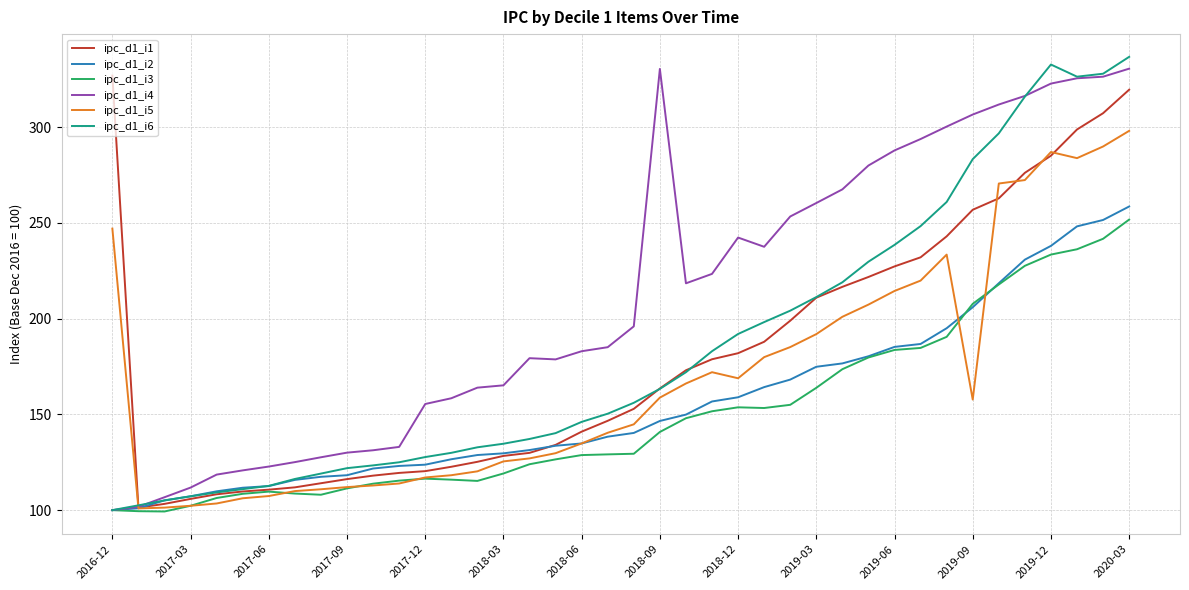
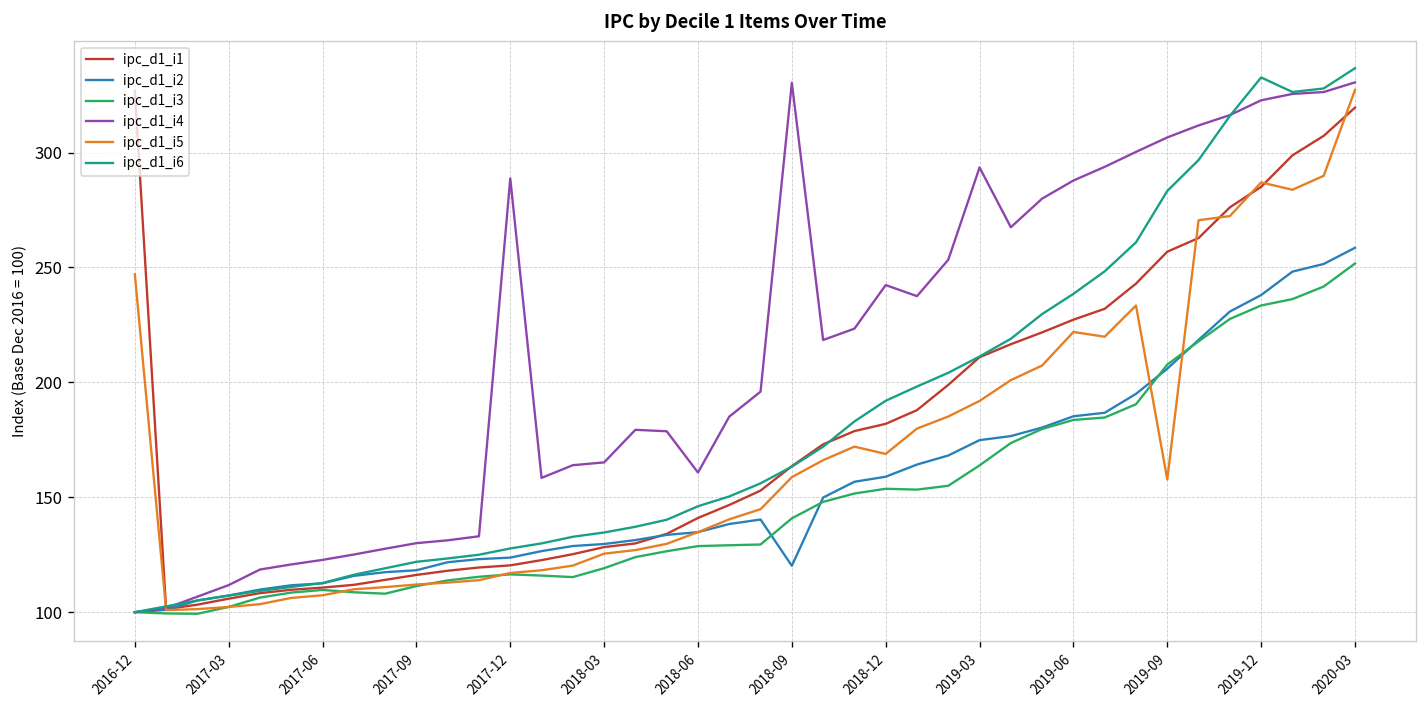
  {
    "ipc_d1_i1": {
      "2017-03": 106,
      "2017-09": 116,
      "2017-12": 120,
      "2018-03": 128,
      "2018-06": 141,
      "2018-12": 182,
      "2019-06": 227,
      "2019-09": 257,
      "2019-12": 285,
      "2020-03": 320
    },
    "ipc_d1_i2": {
      "2017-09": 118,
      "2017-12": 124,
      "2018-03": 130,
-     "2018-09": 147,
+     "2018-09": 120,
      "2018-12": 159,
      "2019-03": 175,
      "2019-06": 185,
      "2019-09": 206,
      "2019-12": 238,
      "2020-03": 259
    },
    "ipc_d1_i4": {
      "2017-03": 112,
      "2017-06": 123,
      "2017-09": 130,
-     "2017-12": 155,
+     "2017-12": 289,
      "2018-03": 165,
-     "2018-06": 183,
+     "2018-06": 161,
      "2018-09": 330,
      "2018-12": 242,
-     "2019-03": 260,
+     "2019-03": 293,
      "2019-06": 288,
      "2019-09": 307,
      "2019-12": 323,
      "2020-03": 331
    },
    "ipc_d1_i5": {
      "2016-12": 247,
      "2017-06": 107,
      "2018-03": 125,
      "2018-09": 159,
      "2018-12": 169,
      "2019-03": 192,
-     "2019-06": 214,
+     "2019-06": 222,
      "2019-09": 158,
      "2019-12": 287,
-     "2020-03": 298
+     "2020-03": 327
    }
  }
